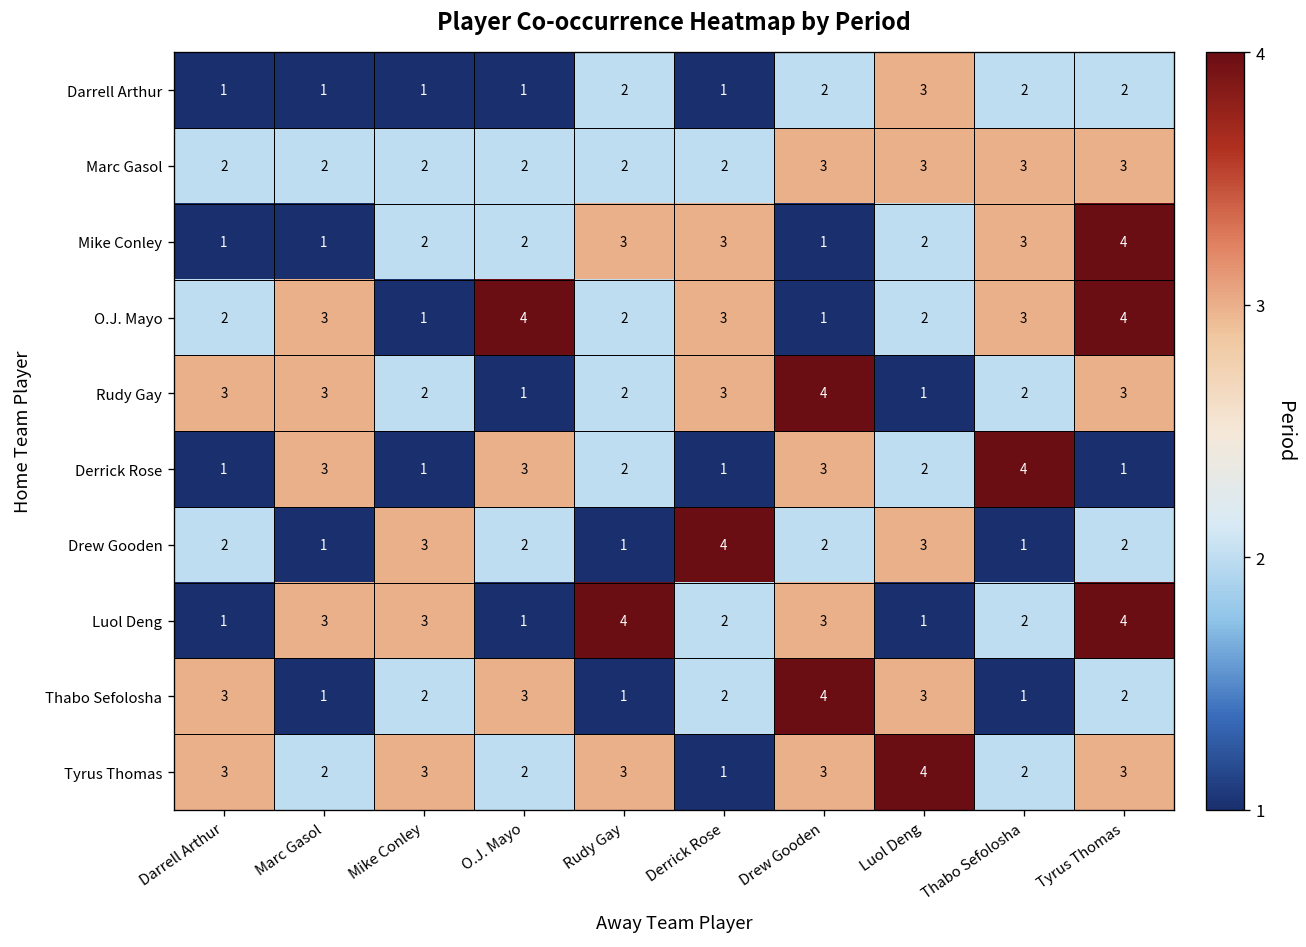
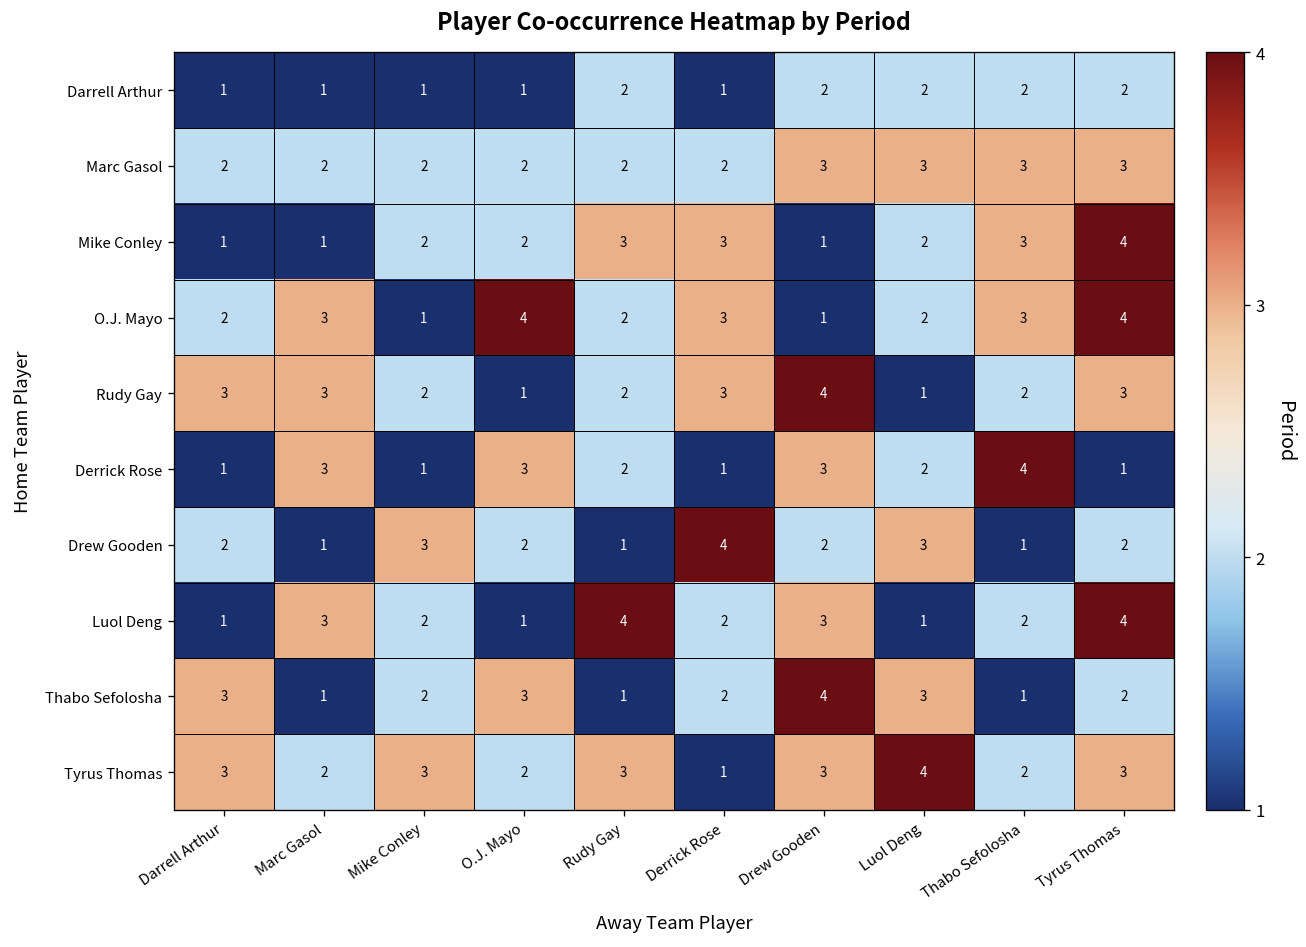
  {
    "Darrell Arthur": {
      "Darrell Arthur": 1,
      "Marc Gasol": 1,
      "Mike Conley": 1,
      "O.J. Mayo": 1,
      "Rudy Gay": 2,
      "Derrick Rose": 1,
      "Drew Gooden": 2,
-     "Luol Deng": 3,
+     "Luol Deng": 2,
      "Thabo Sefolosha": 2,
      "Tyrus Thomas": 2
    },
    "Marc Gasol": {
      "Darrell Arthur": 2,
      "Marc Gasol": 2,
      "Mike Conley": 2,
      "O.J. Mayo": 2,
      "Rudy Gay": 2,
      "Derrick Rose": 2,
      "Drew Gooden": 3,
      "Luol Deng": 3,
      "Thabo Sefolosha": 3,
      "Tyrus Thomas": 3
    },
    "Mike Conley": {
      "Darrell Arthur": 1,
      "Marc Gasol": 1,
      "Mike Conley": 2,
      "O.J. Mayo": 2,
      "Rudy Gay": 3,
      "Derrick Rose": 3,
      "Drew Gooden": 1,
      "Luol Deng": 2,
      "Thabo Sefolosha": 3,
      "Tyrus Thomas": 4
    },
    "O.J. Mayo": {
      "Darrell Arthur": 2,
      "Marc Gasol": 3,
      "Mike Conley": 1,
      "O.J. Mayo": 4,
      "Rudy Gay": 2,
      "Derrick Rose": 3,
      "Drew Gooden": 1,
      "Luol Deng": 2,
      "Thabo Sefolosha": 3,
      "Tyrus Thomas": 4
    },
    "Rudy Gay": {
      "Darrell Arthur": 3,
      "Marc Gasol": 3,
      "Mike Conley": 2,
      "O.J. Mayo": 1,
      "Rudy Gay": 2,
      "Derrick Rose": 3,
      "Drew Gooden": 4,
      "Luol Deng": 1,
      "Thabo Sefolosha": 2,
      "Tyrus Thomas": 3
    },
    "Derrick Rose": {
      "Darrell Arthur": 1,
      "Marc Gasol": 3,
      "Mike Conley": 1,
      "O.J. Mayo": 3,
      "Rudy Gay": 2,
      "Derrick Rose": 1,
      "Drew Gooden": 3,
      "Luol Deng": 2,
      "Thabo Sefolosha": 4,
      "Tyrus Thomas": 1
    },
    "Drew Gooden": {
      "Darrell Arthur": 2,
      "Marc Gasol": 1,
      "Mike Conley": 3,
      "O.J. Mayo": 2,
      "Rudy Gay": 1,
      "Derrick Rose": 4,
      "Drew Gooden": 2,
      "Luol Deng": 3,
      "Thabo Sefolosha": 1,
      "Tyrus Thomas": 2
    },
    "Luol Deng": {
      "Darrell Arthur": 1,
      "Marc Gasol": 3,
-     "Mike Conley": 3,
+     "Mike Conley": 2,
      "O.J. Mayo": 1,
      "Rudy Gay": 4,
      "Derrick Rose": 2,
      "Drew Gooden": 3,
      "Luol Deng": 1,
      "Thabo Sefolosha": 2,
      "Tyrus Thomas": 4
    },
    "Thabo Sefolosha": {
      "Darrell Arthur": 3,
      "Marc Gasol": 1,
      "Mike Conley": 2,
      "O.J. Mayo": 3,
      "Rudy Gay": 1,
      "Derrick Rose": 2,
      "Drew Gooden": 4,
      "Luol Deng": 3,
      "Thabo Sefolosha": 1,
      "Tyrus Thomas": 2
    },
    "Tyrus Thomas": {
      "Darrell Arthur": 3,
      "Marc Gasol": 2,
      "Mike Conley": 3,
      "O.J. Mayo": 2,
      "Rudy Gay": 3,
      "Derrick Rose": 1,
      "Drew Gooden": 3,
      "Luol Deng": 4,
      "Thabo Sefolosha": 2,
      "Tyrus Thomas": 3
    }
  }
